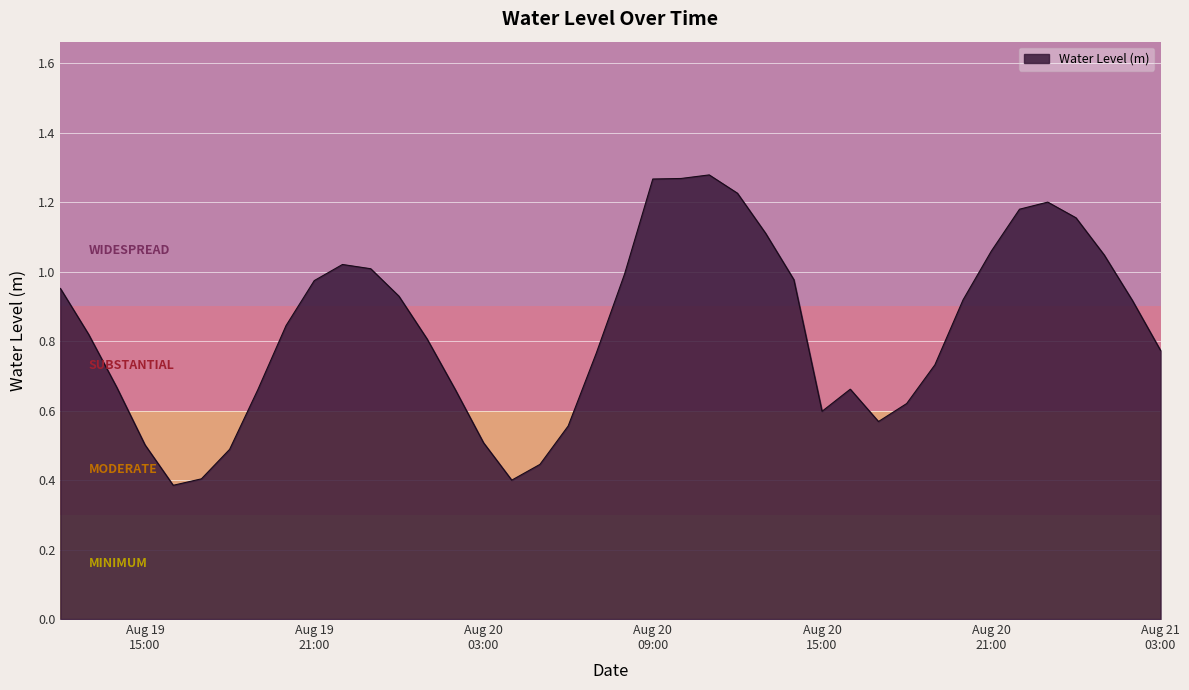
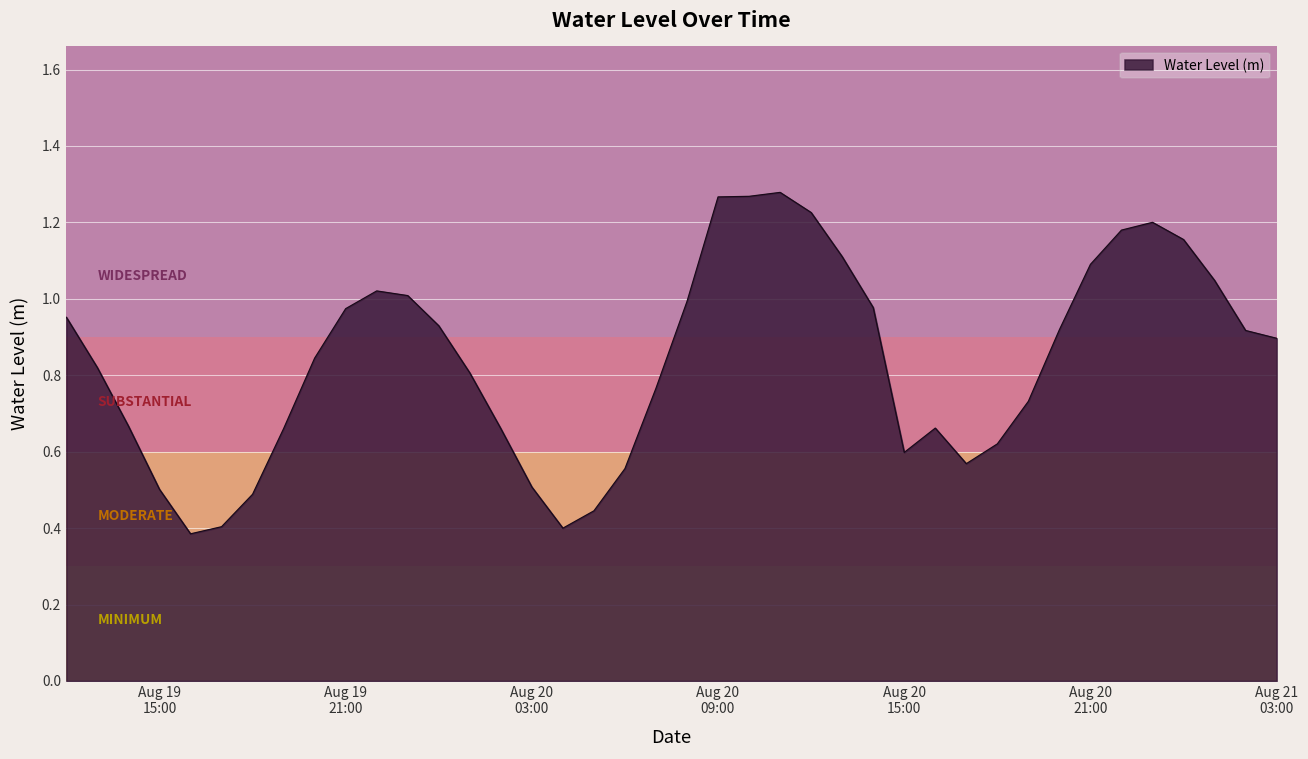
  {
    "Aug 19 15:00": 0.50,
    "Aug 19 21:00": 0.97,
    "Aug 20 03:00": 0.51,
    "Aug 20 09:00": 1.27,
    "Aug 20 15:00": 0.60,
-   "Aug 20 21:00": 1.06,
-   "Aug 21 03:00": 0.77
+   "Aug 20 21:00": 1.09,
+   "Aug 21 03:00": 0.90
  }
